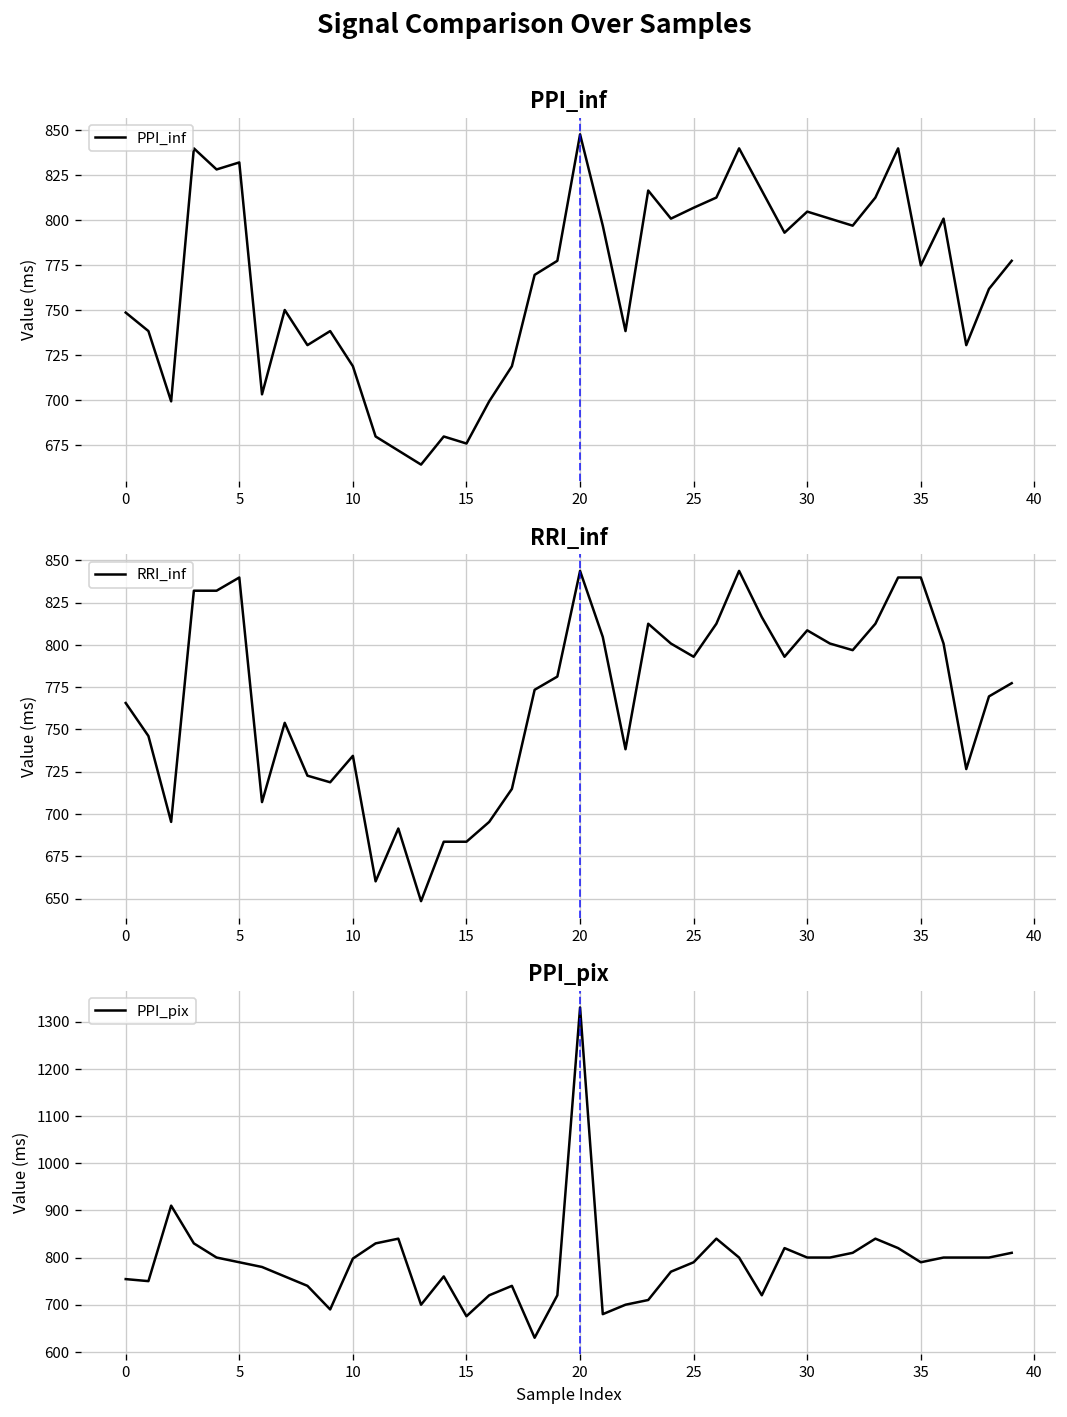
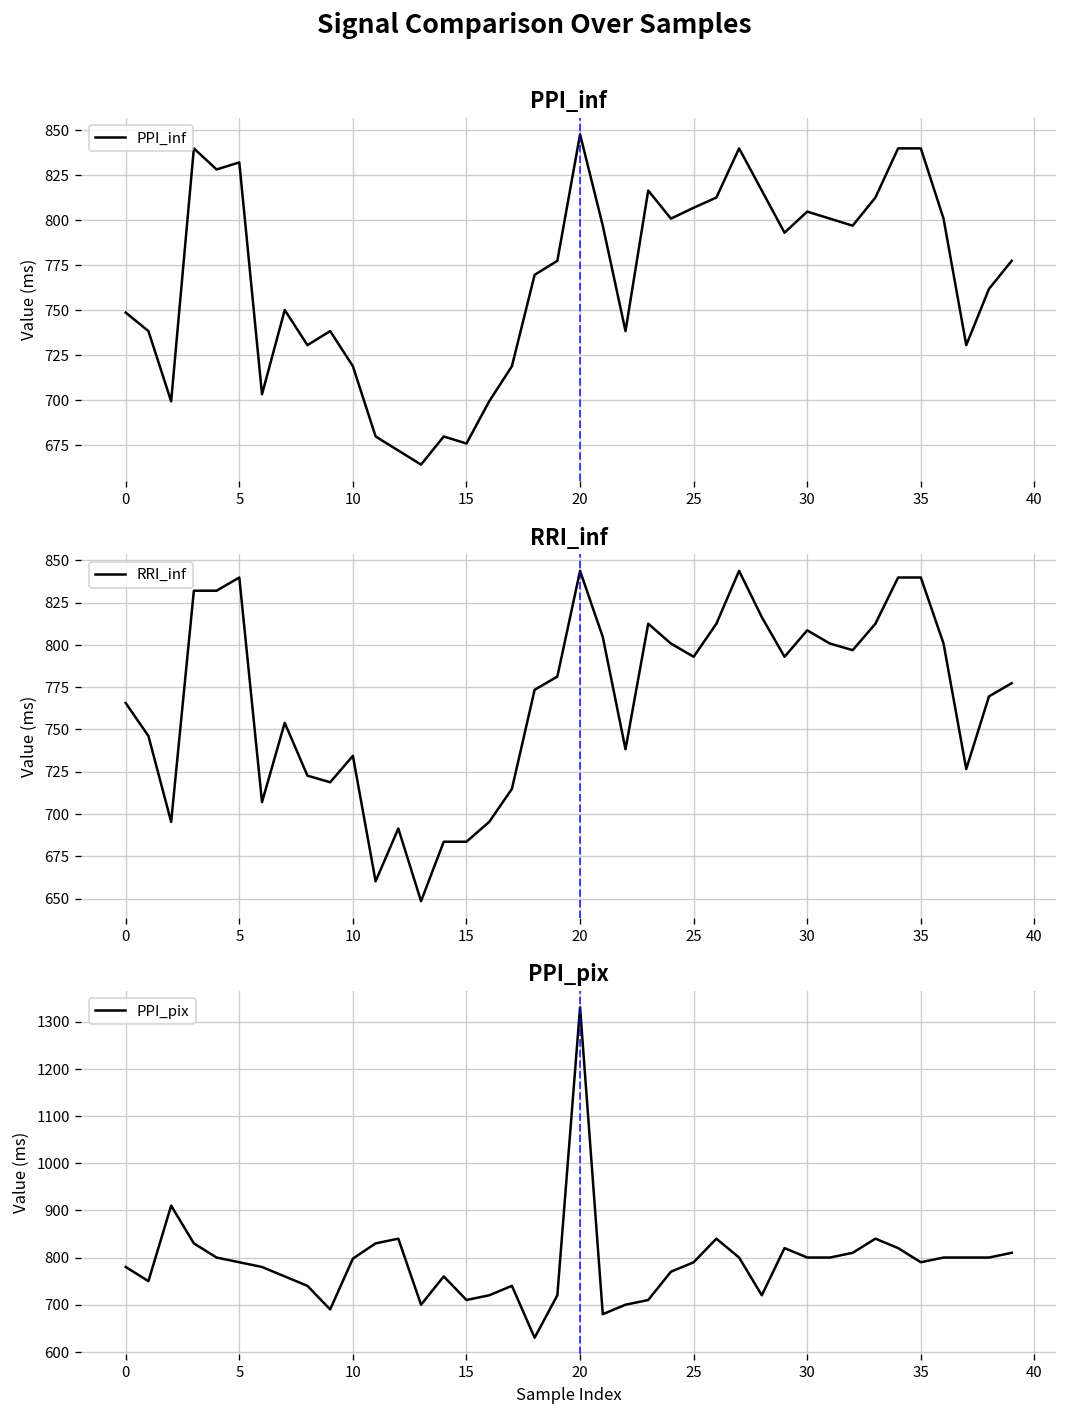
  {
    "PPI_inf": {
      "0": 749,
      "5": 832,
      "10": 719,
      "15": 676,
      "20": 848,
      "25": 807,
      "30": 805,
-     "35": 775
+     "35": 840
    },
    "RRI_inf": {
      "0": 766,
      "5": 840,
      "10": 734,
      "15": 684,
      "20": 844,
      "25": 793,
      "30": 809,
      "35": 840
    },
    "PPI_pix": {
-     "0": 750,
+     "0": 780,
      "5": 790,
      "10": 800,
-     "15": 680,
+     "15": 710,
      "20": 1330,
      "25": 790,
      "30": 800,
      "35": 790
    }
  }
